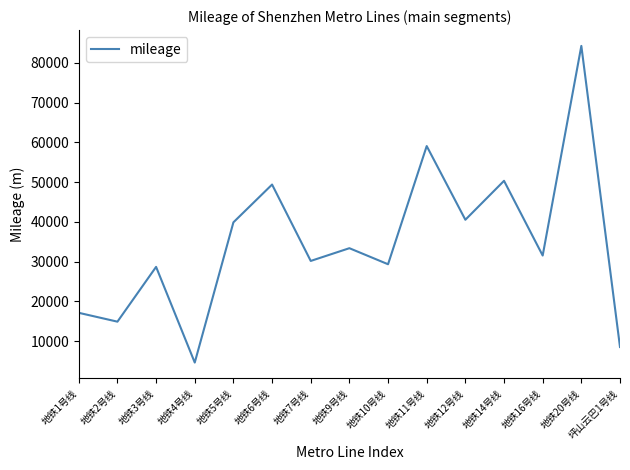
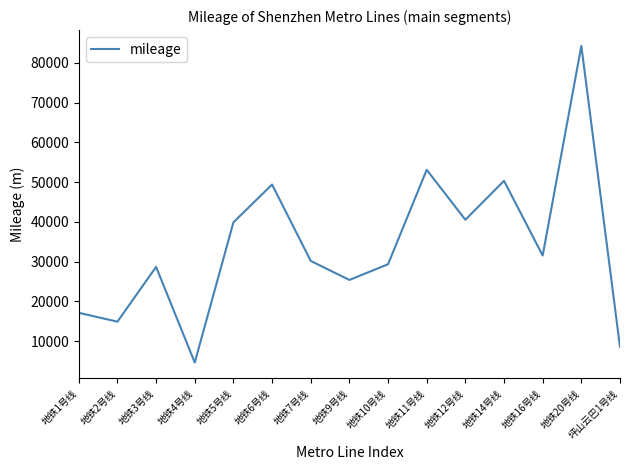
  {
    "地铁1号线": 17000,
    "地铁2号线": 15000,
    "地铁3号线": 29000,
    "地铁4号线": 5000,
    "地铁5号线": 40000,
    "地铁6号线": 49000,
    "地铁7号线": 30000,
-   "地铁9号线": 33000,
+   "地铁9号线": 25000,
    "地铁10号线": 29000,
-   "地铁11号线": 59000,
+   "地铁11号线": 53000,
    "地铁12号线": 41000,
    "地铁14号线": 50000,
    "地铁16号线": 32000,
    "地铁20号线": 84000,
    "坪山云巴1号线": 9000
  }
